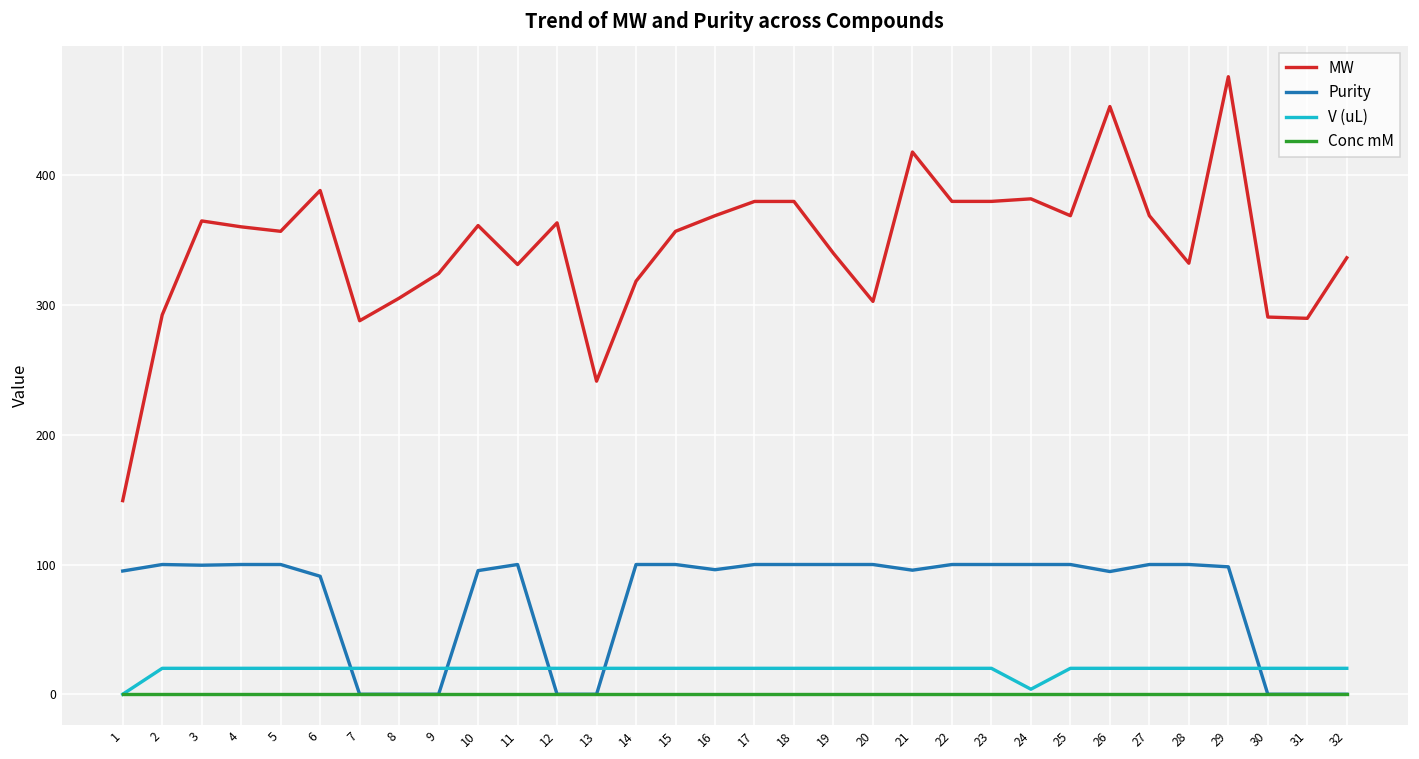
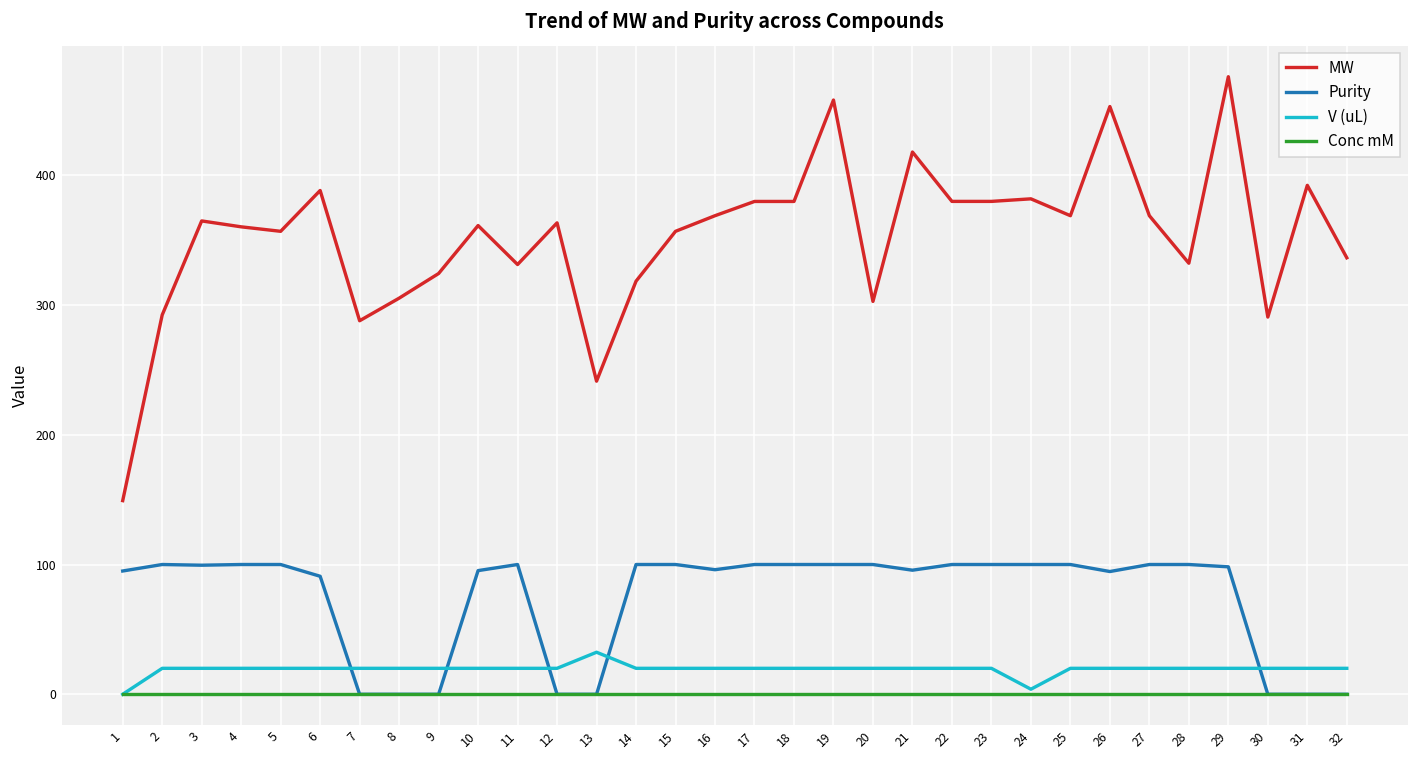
  {
    "MW": {
      "1": 149,
      "2": 292,
      "3": 365,
      "4": 360,
      "5": 357,
      "6": 388,
      "7": 288,
      "8": 305,
      "9": 324,
      "10": 361,
      "11": 331,
      "12": 363,
      "13": 241,
      "14": 318,
      "15": 357,
      "16": 369,
      "17": 380,
      "18": 380,
-     "19": 340,
+     "19": 458,
      "20": 303,
      "21": 418,
      "22": 380,
      "23": 380,
      "24": 382,
      "25": 369,
      "26": 453,
      "27": 369,
      "28": 332,
      "29": 476,
      "30": 291,
-     "31": 290,
+     "31": 392,
      "32": 336
    },
    "Purity": {
      "1": 95,
      "2": 100,
      "3": 99,
      "4": 100,
      "5": 100,
      "6": 91,
      "10": 95,
      "11": 100,
      "14": 100,
      "15": 100,
      "16": 96,
      "17": 100,
      "18": 100,
      "19": 100,
      "20": 100,
      "21": 96,
      "22": 100,
      "23": 100,
      "24": 100,
      "25": 100,
      "26": 95,
      "27": 100,
      "28": 100,
      "29": 98
    },
    "V (uL)": {
      "2": 20,
      "3": 20,
      "4": 20,
      "5": 20,
      "6": 20,
      "7": 20,
      "8": 20,
      "9": 20,
      "10": 20,
      "11": 20,
      "12": 20,
-     "13": 20,
+     "13": 32,
      "14": 20,
      "15": 20,
      "16": 20,
      "17": 20,
      "18": 20,
      "19": 20,
      "20": 20,
      "21": 20,
      "22": 20,
      "23": 20,
      "24": 4,
      "25": 20,
      "26": 20,
      "27": 20,
      "28": 20,
      "29": 20,
      "30": 20,
      "31": 20,
      "32": 20
    },
    "Conc mM": {
      "2": 0,
      "3": 0,
      "4": 0,
      "5": 0,
      "6": 0,
      "10": 0,
      "11": 0,
      "14": 0,
      "15": 0,
      "16": 0,
      "17": 0,
      "18": 0,
      "19": 0,
      "20": 0,
      "21": 0,
      "22": 0,
      "23": 0,
      "24": 0,
      "25": 0,
      "26": 0,
      "27": 0,
      "28": 0,
      "29": 0
    }
  }
